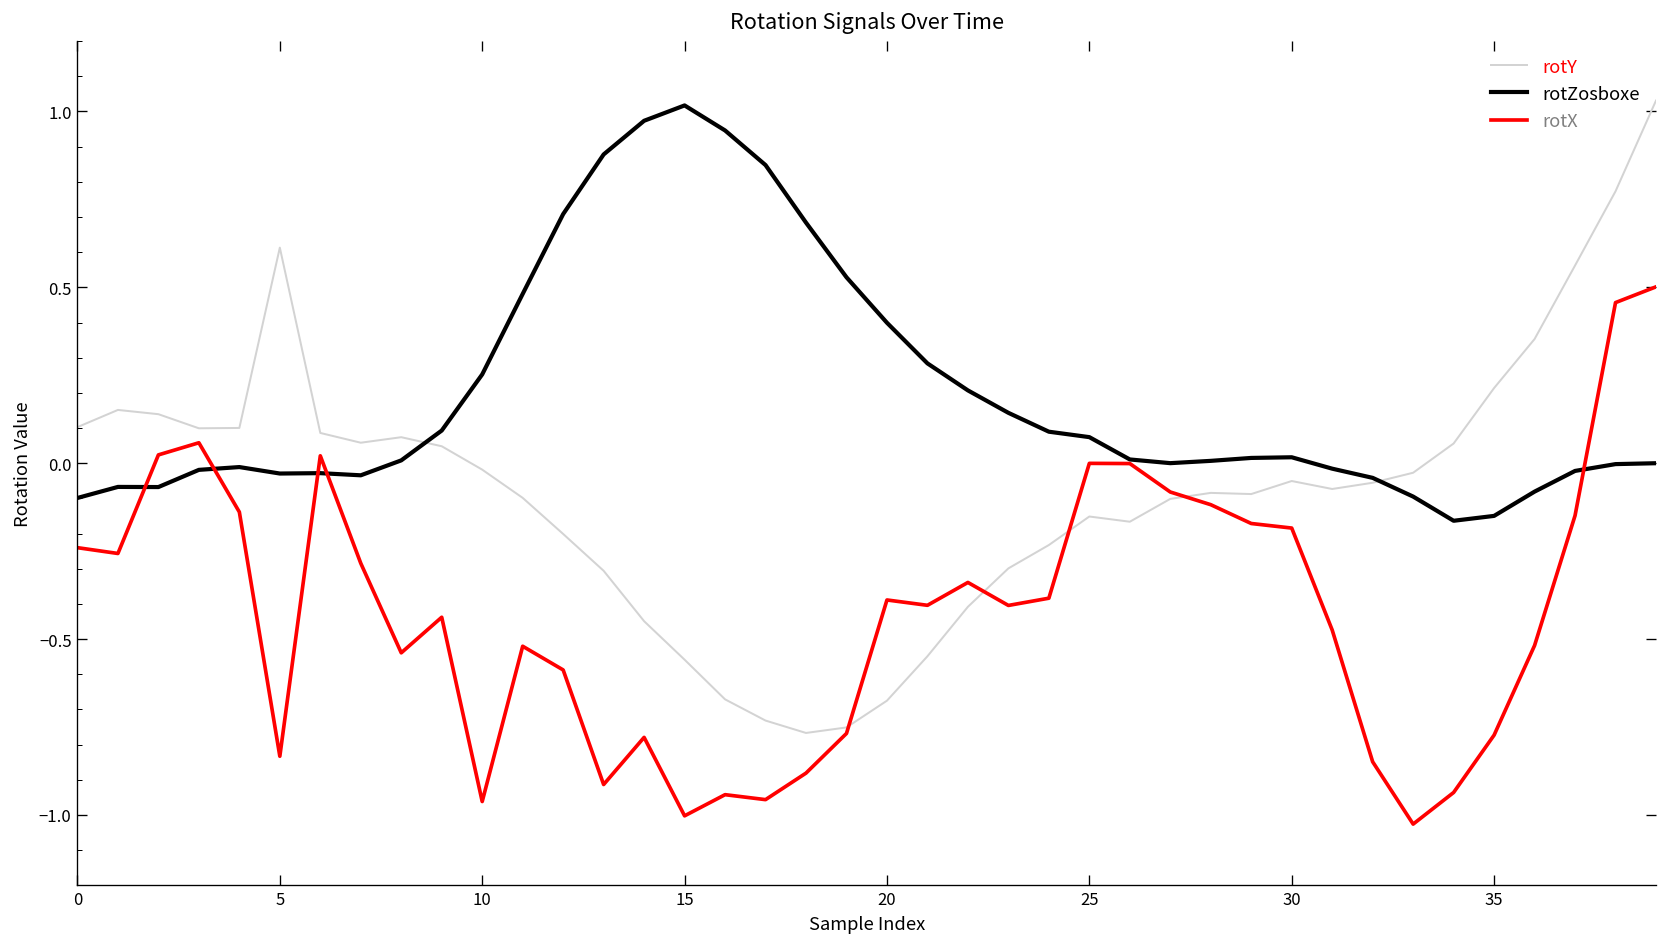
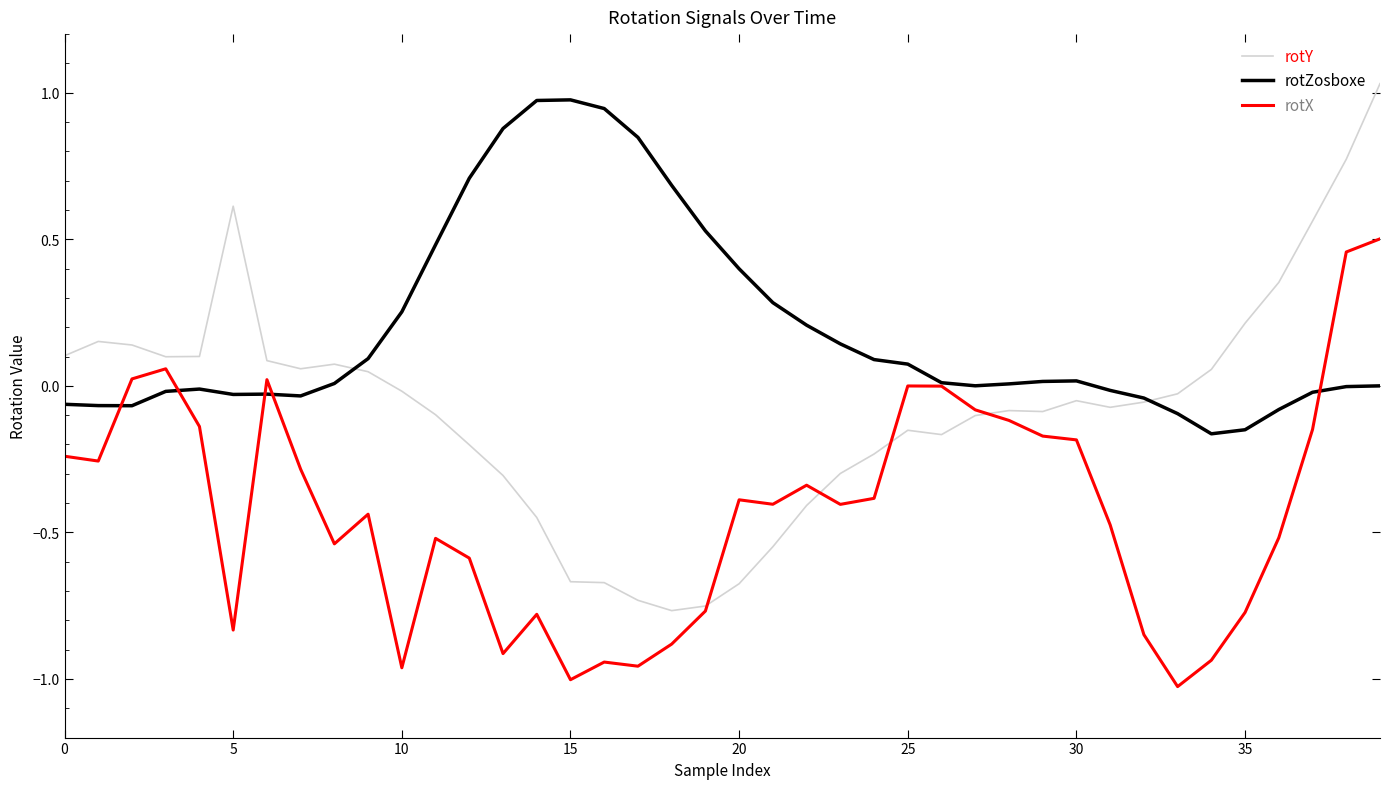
  {
    "rotY": {
      "0": 0.10,
      "5": 0.61,
      "10": -0.02,
-     "15": -0.56,
+     "15": -0.67,
      "20": -0.68,
      "25": -0.15,
      "30": -0.05,
      "35": 0.21
    },
    "rotZosboxe": {
-     "0": -0.10,
+     "0": -0.06,
      "5": -0.03,
      "10": 0.25,
-     "15": 1.02,
+     "15": 0.98,
      "20": 0.40,
      "25": 0.07,
      "30": 0.02,
      "35": -0.15
    },
    "rotX": {
      "0": -0.24,
      "5": -0.83,
      "10": -0.96,
      "15": -1.00,
      "20": -0.39,
      "25": 0.00,
      "30": -0.18,
      "35": -0.77
    }
  }
